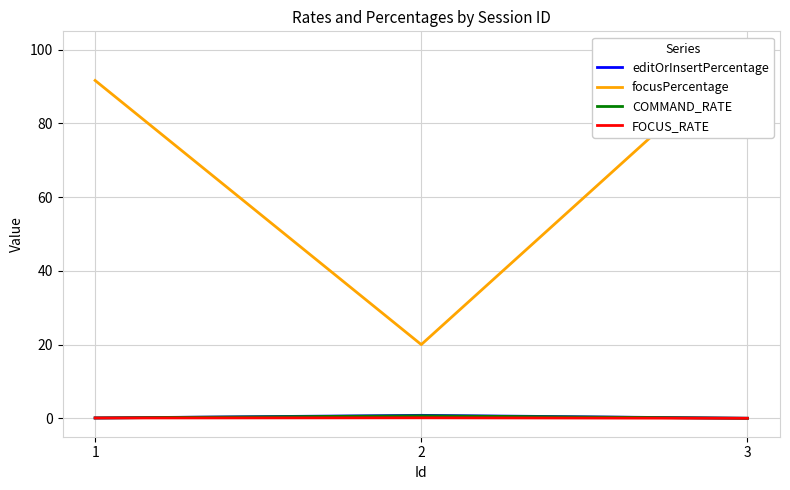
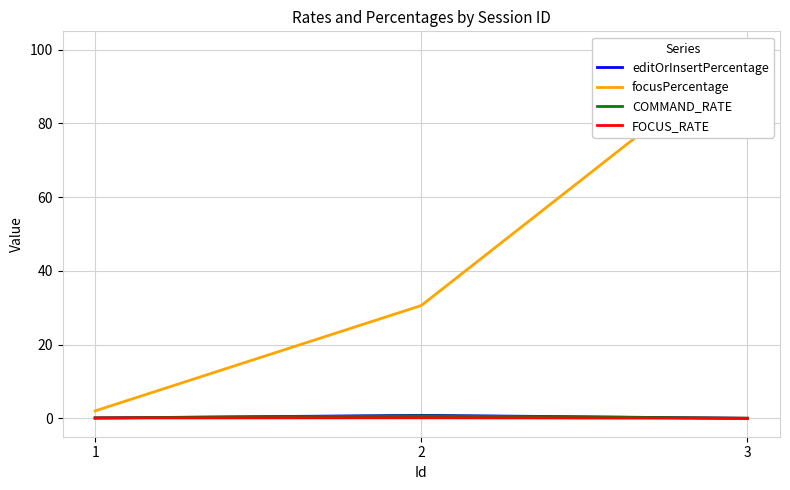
  {
    "focusPercentage": {
-     "1": 92,
-     "2": 20
+     "1": 2,
+     "2": 31
    }
  }
